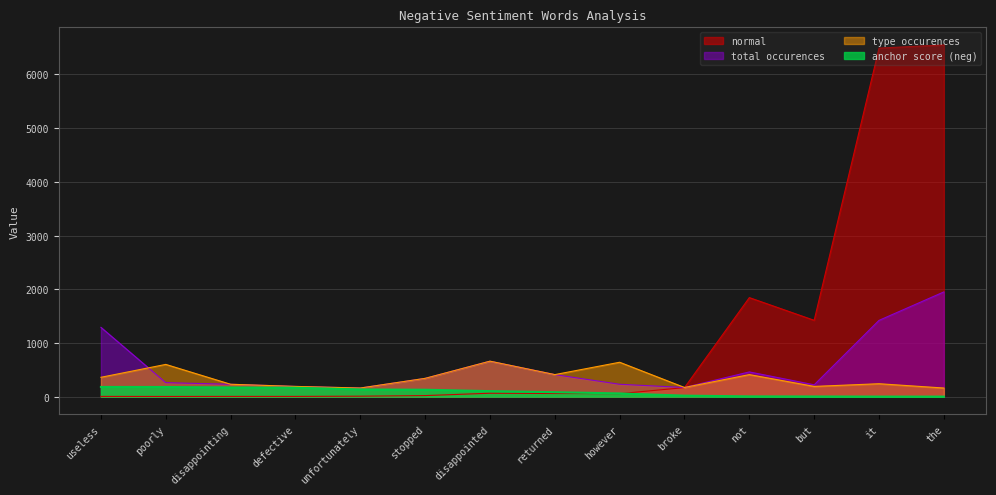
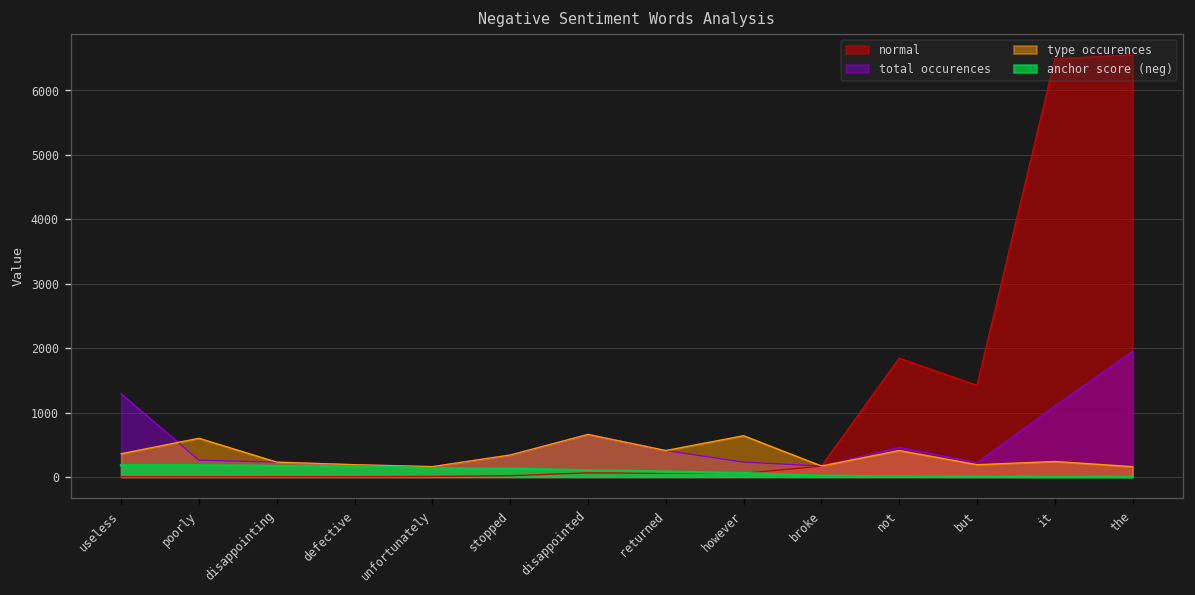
  {
    "normal": {
      "useless": 0,
      "poorly": 0,
      "disappointing": 0,
      "defective": 0,
      "unfortunately": 0,
      "stopped": 0,
      "not": 1800,
      "but": 1400
    },
    "total occurences": {
      "useless": 1300,
      "poorly": 300,
      "however": 200,
      "not": 500,
-     "it": 1400,
+     "it": 1100,
      "the": 2000
    },
    "type occurences": {
      "useless": 400,
      "poorly": 600,
      "however": 600,
      "not": 400,
      "it": 200,
      "the": 200
    },
    "anchor score (neg)": {
      "useless": 200,
      "poorly": 200,
      "disappointing": 200,
      "stopped": 100,
      "broke": 0,
      "not": 0,
      "but": 0,
      "it": 0,
      "the": 0
    }
  }
